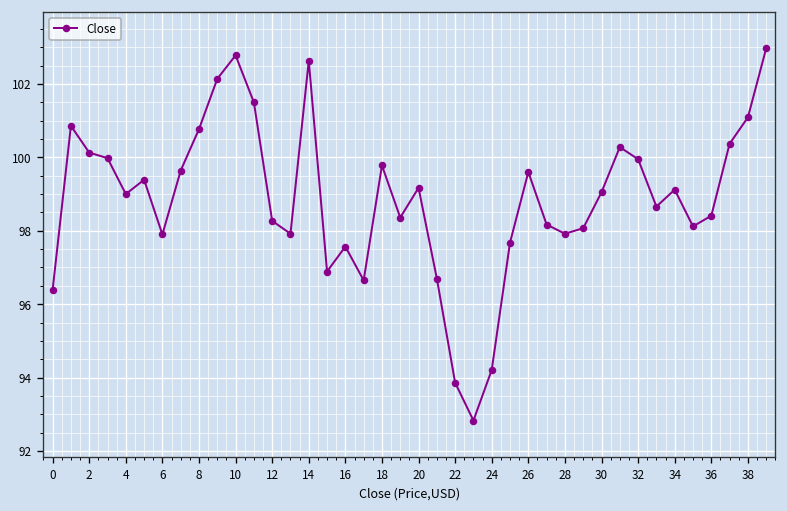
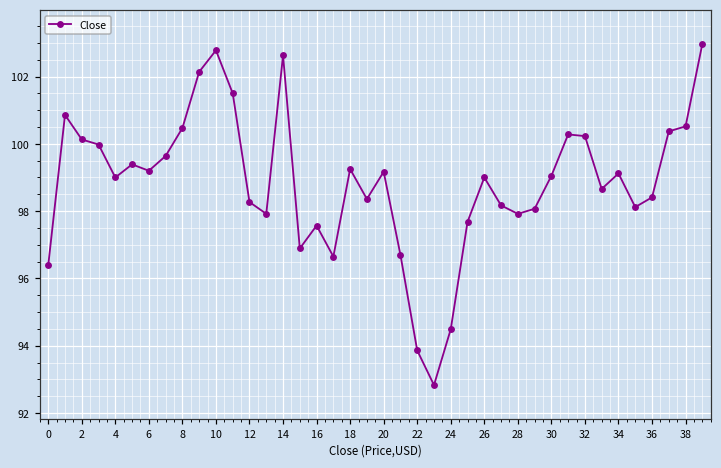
  {
    "0": 96.4,
    "2": 100.1,
    "4": 99.0,
-   "6": 97.9,
-   "8": 100.8,
+   "6": 99.2,
+   "8": 100.5,
    "10": 102.8,
    "12": 98.3,
    "14": 102.6,
    "16": 97.6,
-   "18": 99.8,
+   "18": 99.3,
    "20": 99.2,
    "22": 93.9,
-   "24": 94.2,
-   "26": 99.6,
+   "24": 94.5,
+   "26": 99.0,
    "28": 97.9,
    "30": 99.1,
-   "32": 100.0,
+   "32": 100.2,
    "34": 99.1,
    "36": 98.4,
-   "38": 101.1
+   "38": 100.5
  }
